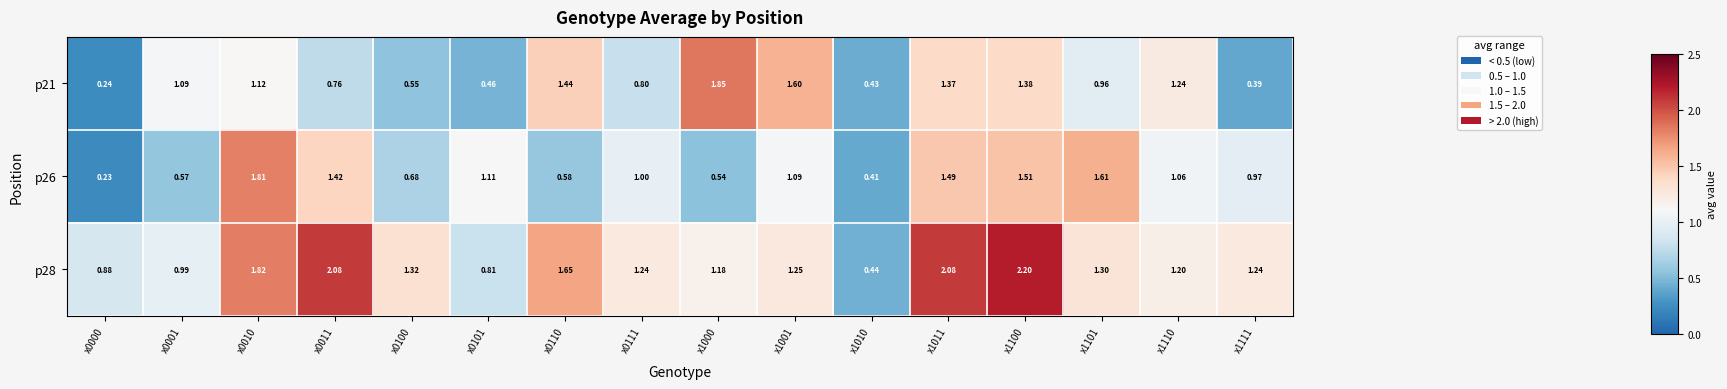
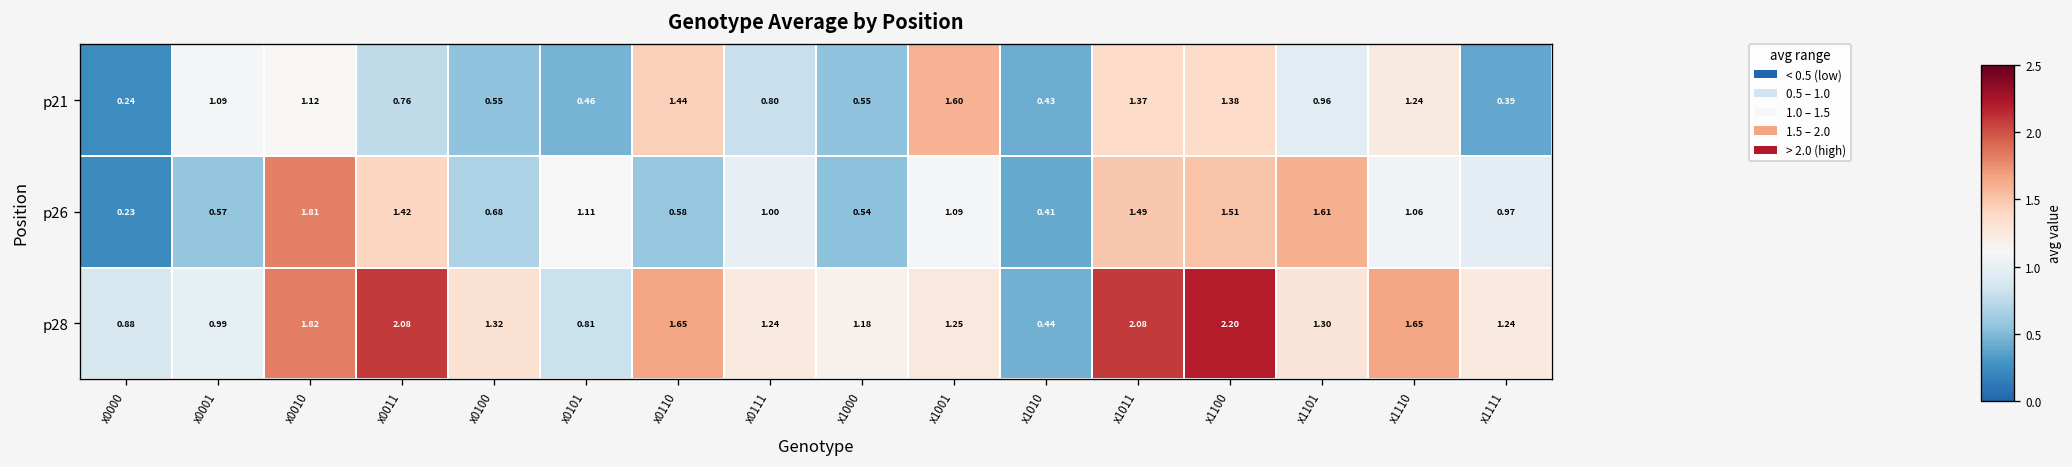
  {
    "p21": {
      "x0000": 0.24,
      "x0001": 1.09,
      "x0010": 1.12,
      "x0011": 0.76,
      "x0100": 0.55,
      "x0101": 0.46,
      "x0110": 1.44,
      "x0111": 0.80,
-     "x1000": 1.85,
+     "x1000": 0.55,
      "x1001": 1.60,
      "x1010": 0.43,
      "x1011": 1.37,
      "x1100": 1.38,
      "x1101": 0.96,
      "x1110": 1.24,
      "x1111": 0.39
    },
    "p26": {
      "x0000": 0.23,
      "x0001": 0.57,
      "x0010": 1.81,
      "x0011": 1.42,
      "x0100": 0.68,
      "x0101": 1.11,
      "x0110": 0.58,
      "x0111": 1.00,
      "x1000": 0.54,
      "x1001": 1.09,
      "x1010": 0.41,
      "x1011": 1.49,
      "x1100": 1.51,
      "x1101": 1.61,
      "x1110": 1.06,
      "x1111": 0.97
    },
    "p28": {
      "x0000": 0.88,
      "x0001": 0.99,
      "x0010": 1.82,
      "x0011": 2.08,
      "x0100": 1.32,
      "x0101": 0.81,
      "x0110": 1.65,
      "x0111": 1.24,
      "x1000": 1.18,
      "x1001": 1.25,
      "x1010": 0.44,
      "x1011": 2.08,
      "x1100": 2.20,
      "x1101": 1.30,
-     "x1110": 1.20,
+     "x1110": 1.65,
      "x1111": 1.24
    }
  }
